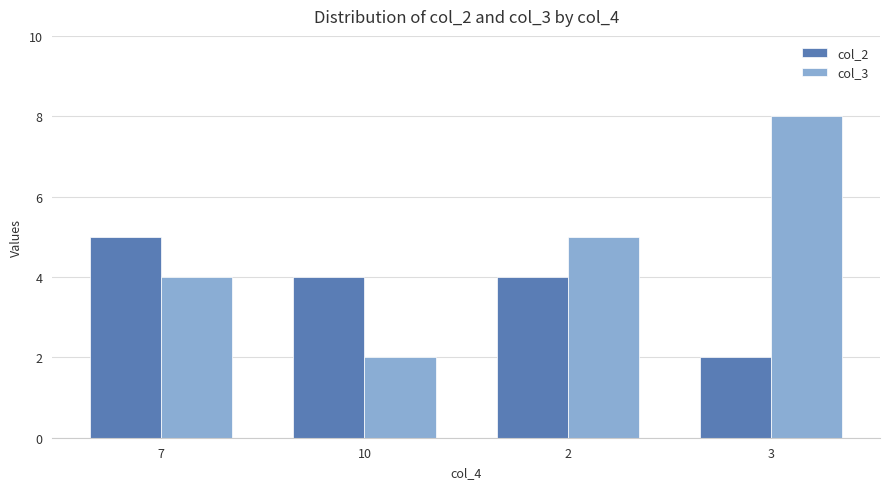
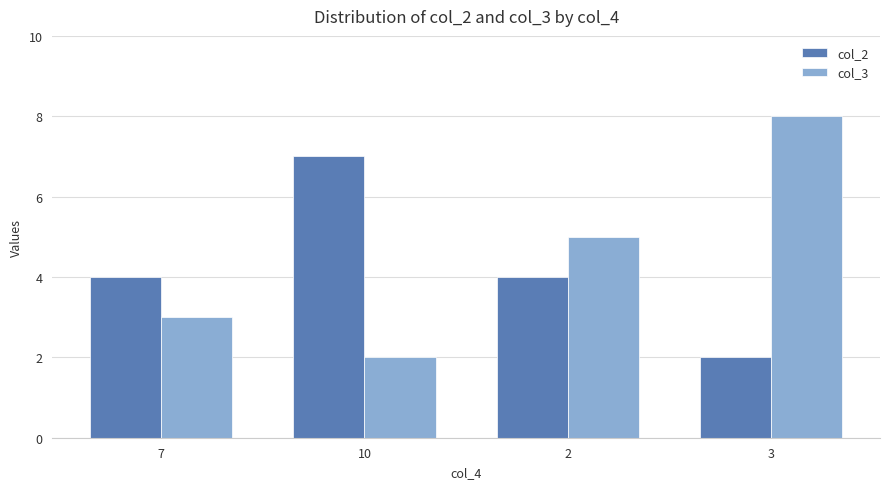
  {
    "col_2": {
-     "7": 5,
-     "10": 4,
+     "7": 4,
+     "10": 7,
      "2": 4,
      "3": 2
    },
    "col_3": {
-     "7": 4,
+     "7": 3,
      "10": 2,
      "2": 5,
      "3": 8
    }
  }
